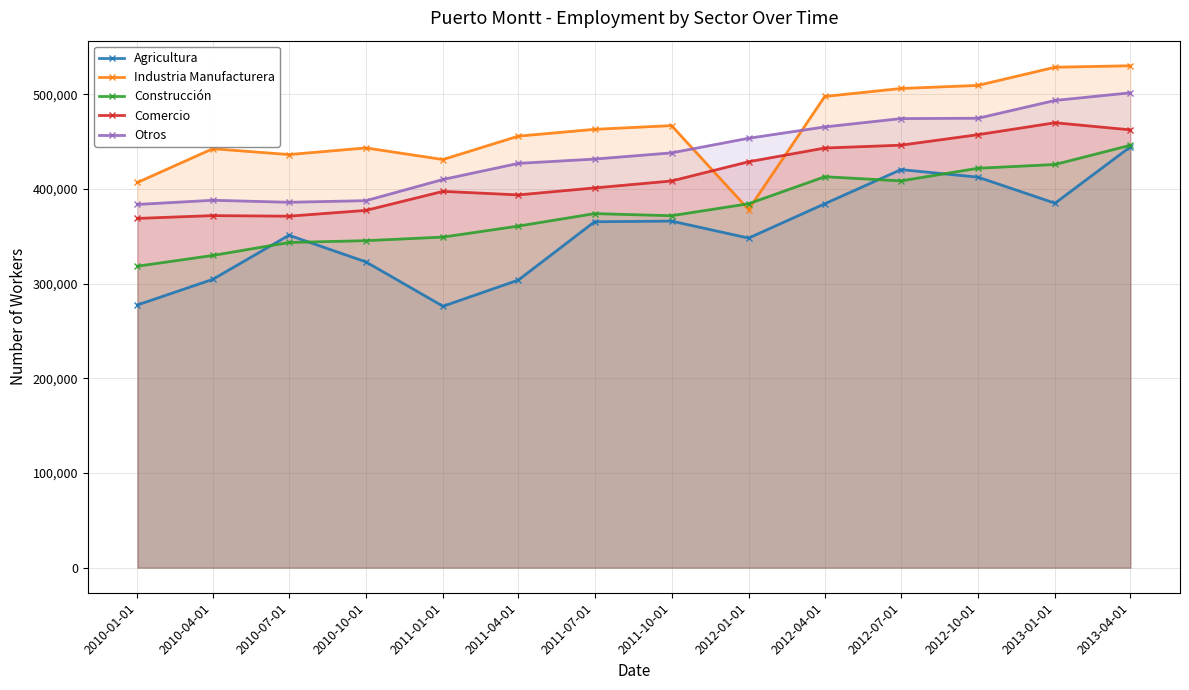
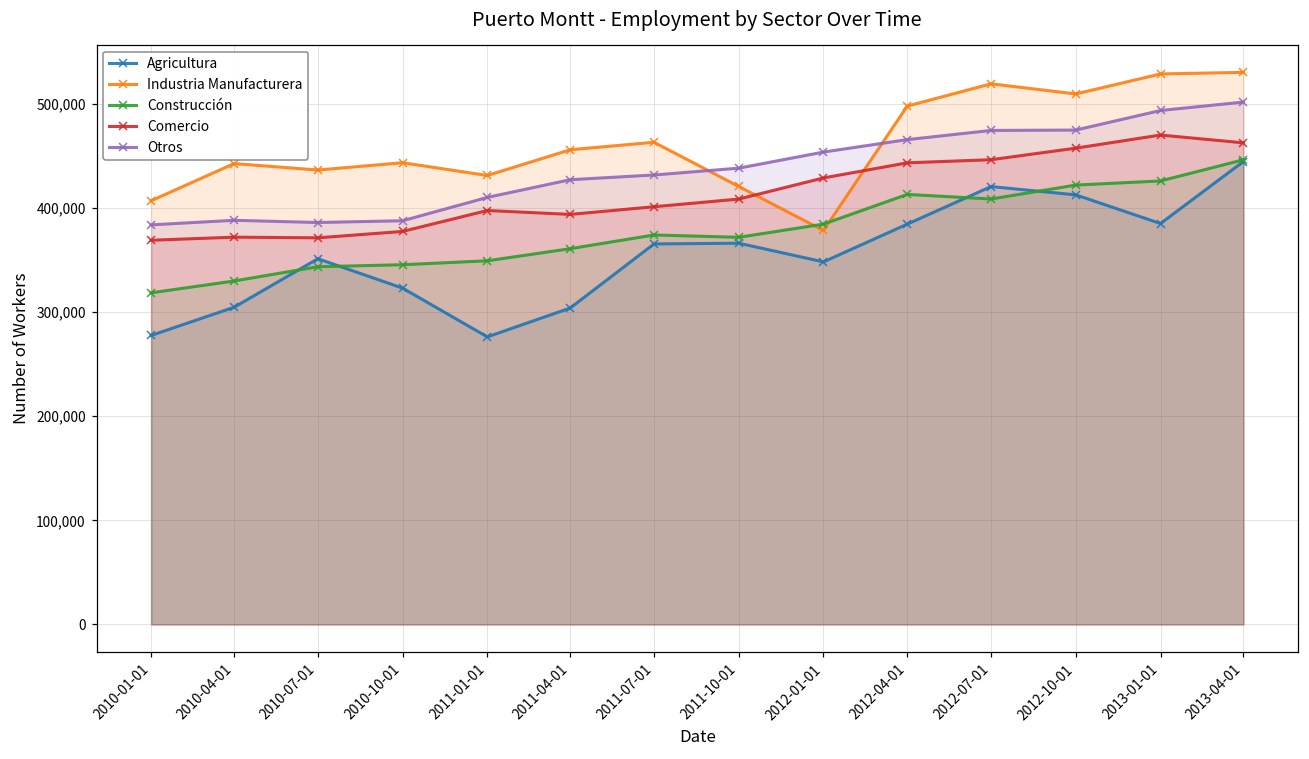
  {
    "Agricultura": {
      "2010-01-01": "280,000",
      "2010-04-01": "300,000",
      "2010-07-01": "350,000",
      "2010-10-01": "320,000",
      "2011-01-01": "280,000",
      "2011-04-01": "300,000",
      "2011-07-01": "370,000",
      "2011-10-01": "370,000",
      "2012-01-01": "350,000",
      "2012-04-01": "380,000",
      "2012-07-01": "420,000",
      "2012-10-01": "410,000",
      "2013-01-01": "390,000"
    },
    "Industria Manufacturera": {
      "2010-01-01": "410,000",
      "2010-04-01": "440,000",
      "2010-07-01": "440,000",
      "2010-10-01": "440,000",
      "2011-01-01": "430,000",
      "2011-04-01": "460,000",
      "2011-07-01": "460,000",
-     "2011-10-01": "470,000",
+     "2011-10-01": "420,000",
      "2012-01-01": "380,000",
      "2012-04-01": "500,000",
-     "2012-07-01": "510,000",
+     "2012-07-01": "520,000",
      "2012-10-01": "510,000",
      "2013-01-01": "530,000",
      "2013-04-01": "530,000"
    },
    "Construcción": {
      "2010-01-01": "320,000",
      "2010-04-01": "330,000",
      "2010-07-01": "340,000",
      "2010-10-01": "350,000",
      "2011-01-01": "350,000",
      "2011-04-01": "360,000",
      "2011-07-01": "370,000",
      "2011-10-01": "370,000",
      "2012-01-01": "380,000",
      "2012-04-01": "410,000",
      "2012-07-01": "410,000",
      "2012-10-01": "420,000",
      "2013-01-01": "430,000"
    },
    "Comercio": {
      "2010-01-01": "370,000",
      "2010-04-01": "370,000",
      "2010-07-01": "370,000",
      "2010-10-01": "380,000",
      "2011-01-01": "400,000",
      "2011-04-01": "390,000",
      "2011-07-01": "400,000",
      "2011-10-01": "410,000",
      "2012-01-01": "430,000",
      "2012-04-01": "440,000",
      "2012-07-01": "450,000",
      "2012-10-01": "460,000",
      "2013-01-01": "470,000",
      "2013-04-01": "460,000"
    },
    "Otros": {
      "2010-01-01": "380,000",
      "2010-04-01": "390,000",
      "2010-07-01": "390,000",
      "2010-10-01": "390,000",
      "2011-01-01": "410,000",
      "2011-04-01": "430,000",
      "2011-07-01": "430,000",
      "2011-10-01": "440,000",
      "2012-01-01": "450,000",
      "2012-04-01": "470,000",
      "2012-07-01": "470,000",
      "2012-10-01": "470,000",
      "2013-01-01": "490,000",
      "2013-04-01": "500,000"
    }
  }
